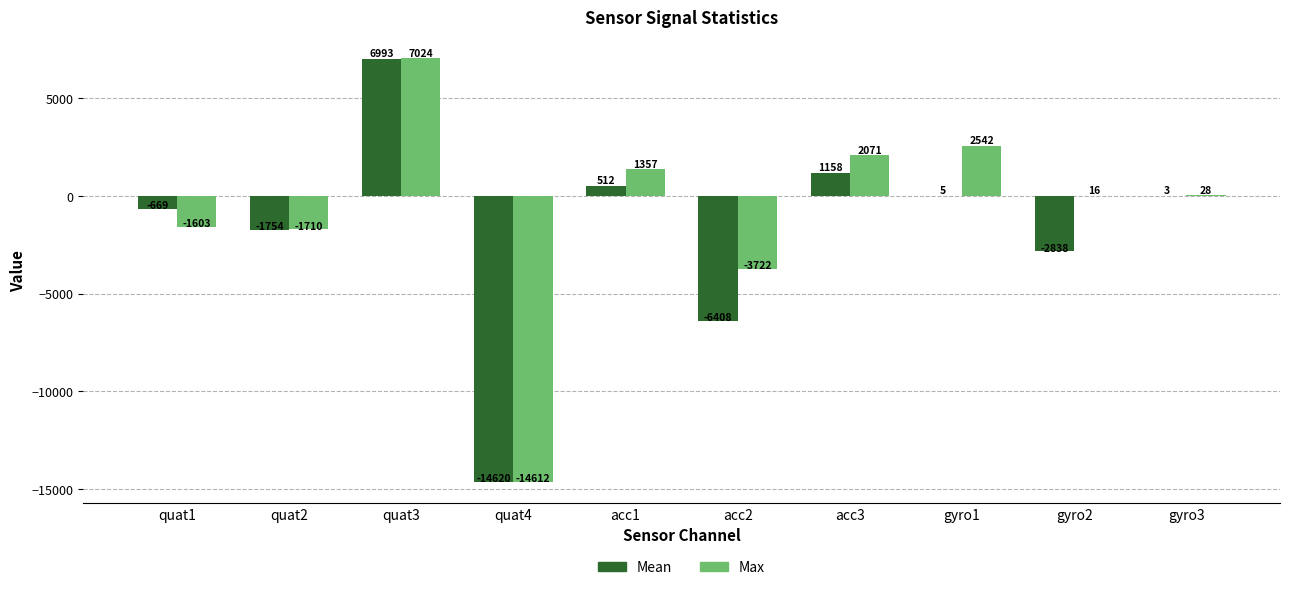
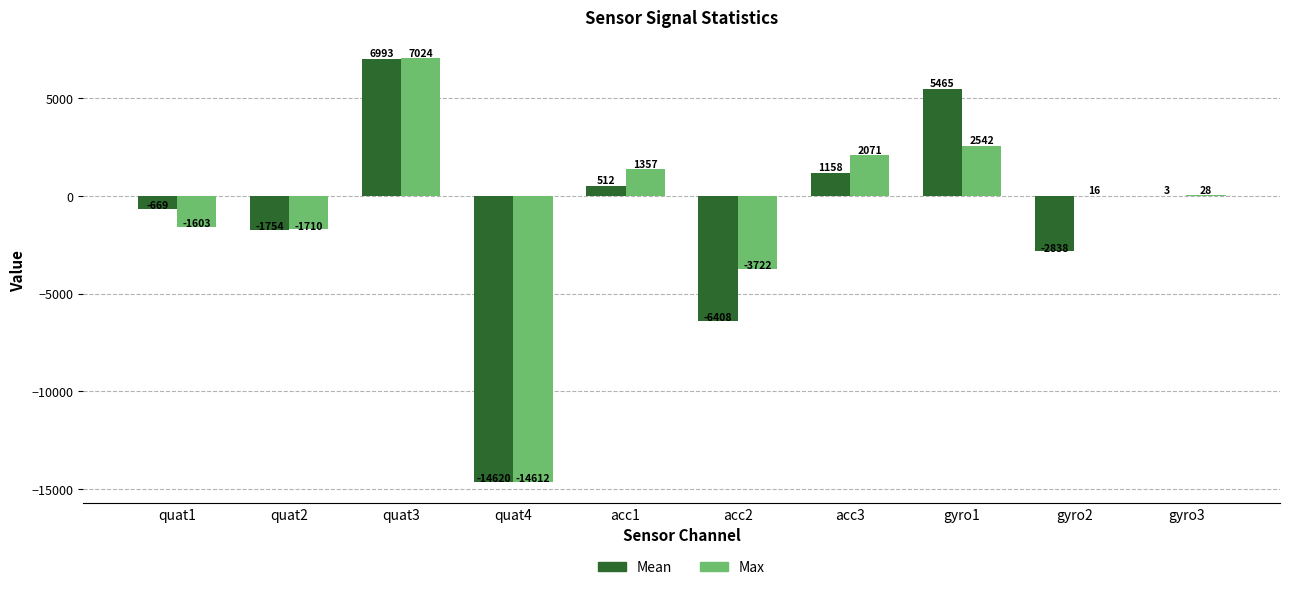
  {
    "Mean": {
      "quat1": -669,
      "quat2": -1754,
      "quat3": 6993,
      "quat4": -14620,
      "acc1": 512,
      "acc2": -6408,
      "acc3": 1158,
-     "gyro1": 5,
+     "gyro1": 5465,
      "gyro2": -2838,
      "gyro3": 3
    },
    "Max": {
      "quat1": -1603,
      "quat2": -1710,
      "quat3": 7024,
      "quat4": -14612,
      "acc1": 1357,
      "acc2": -3722,
      "acc3": 2071,
      "gyro1": 2542,
      "gyro2": 16,
      "gyro3": 28
    }
  }
